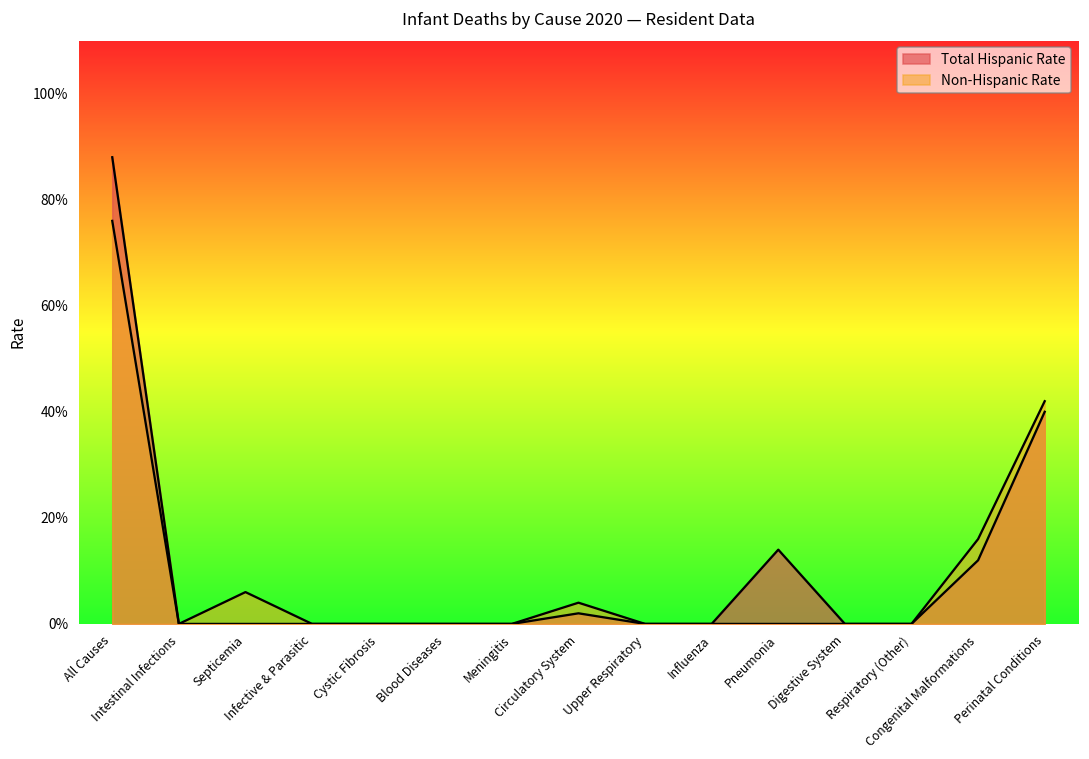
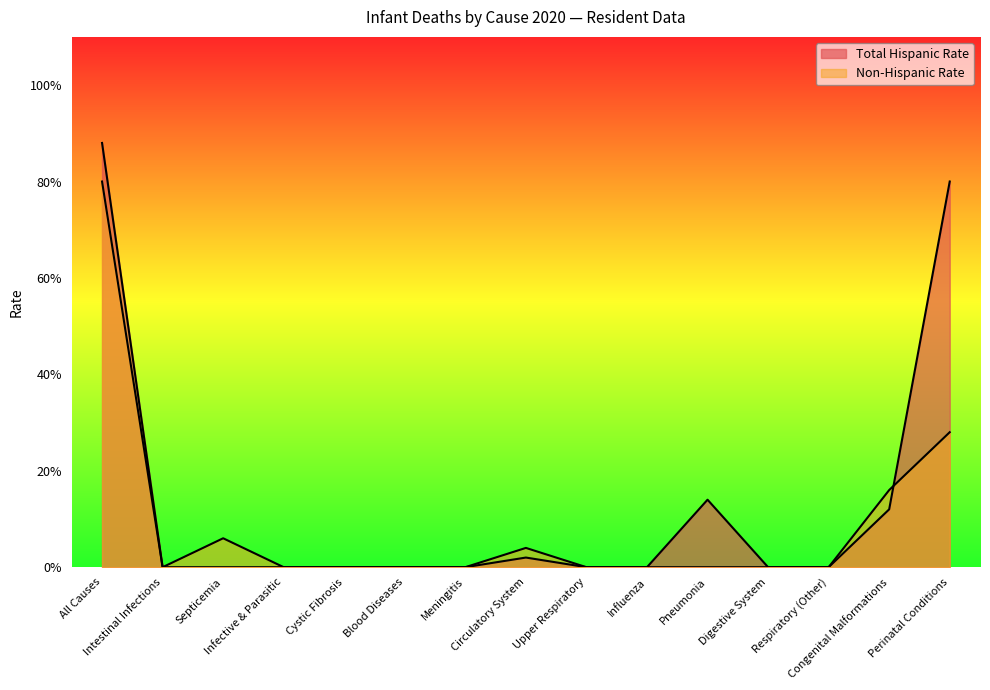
  {
    "Total Hispanic Rate": {
      "All Causes": "88%",
      "Septicemia": "0%",
      "Circulatory System": "2%",
      "Pneumonia": "14%",
      "Congenital Malformations": "12%",
-     "Perinatal Conditions": "40%"
+     "Perinatal Conditions": "80%"
    },
    "Non-Hispanic Rate": {
-     "All Causes": "76%",
+     "All Causes": "80%",
      "Septicemia": "6%",
      "Circulatory System": "4%",
      "Pneumonia": "0%",
      "Congenital Malformations": "16%",
-     "Perinatal Conditions": "42%"
+     "Perinatal Conditions": "28%"
    }
  }
